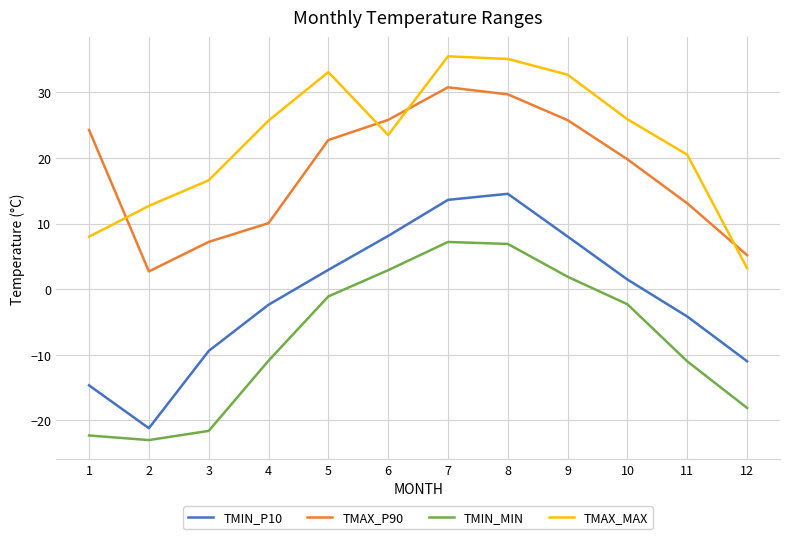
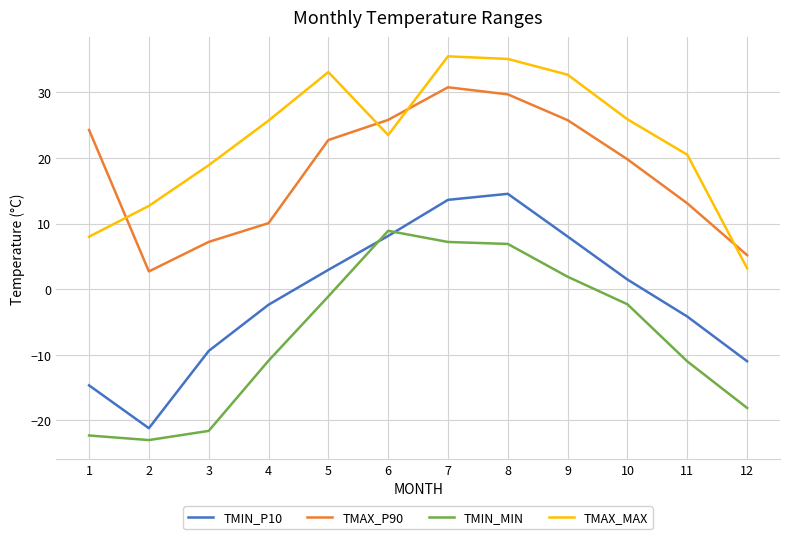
  {
    "TMIN_P10": {
      "1": -15,
      "2": -21,
      "3": -9,
      "4": -2,
      "5": 3,
      "6": 8,
      "7": 14,
      "8": 15,
      "9": 8,
      "10": 1,
      "11": -4,
      "12": -11
    },
    "TMAX_P90": {
      "1": 24,
      "2": 3,
      "3": 7,
      "4": 10,
      "5": 23,
      "6": 26,
      "7": 31,
      "8": 30,
      "9": 26,
      "10": 20,
      "11": 13,
      "12": 5
    },
    "TMIN_MIN": {
      "1": -22,
      "2": -23,
      "3": -22,
      "4": -11,
      "5": -1,
-     "6": 3,
+     "6": 9,
      "7": 7,
      "8": 7,
      "9": 2,
      "10": -2,
      "11": -11,
      "12": -18
    },
    "TMAX_MAX": {
      "1": 8,
      "2": 13,
-     "3": 17,
+     "3": 19,
      "4": 26,
      "5": 33,
      "6": 24,
      "7": 36,
      "8": 35,
      "9": 33,
      "10": 26,
      "11": 21,
      "12": 3
    }
  }
